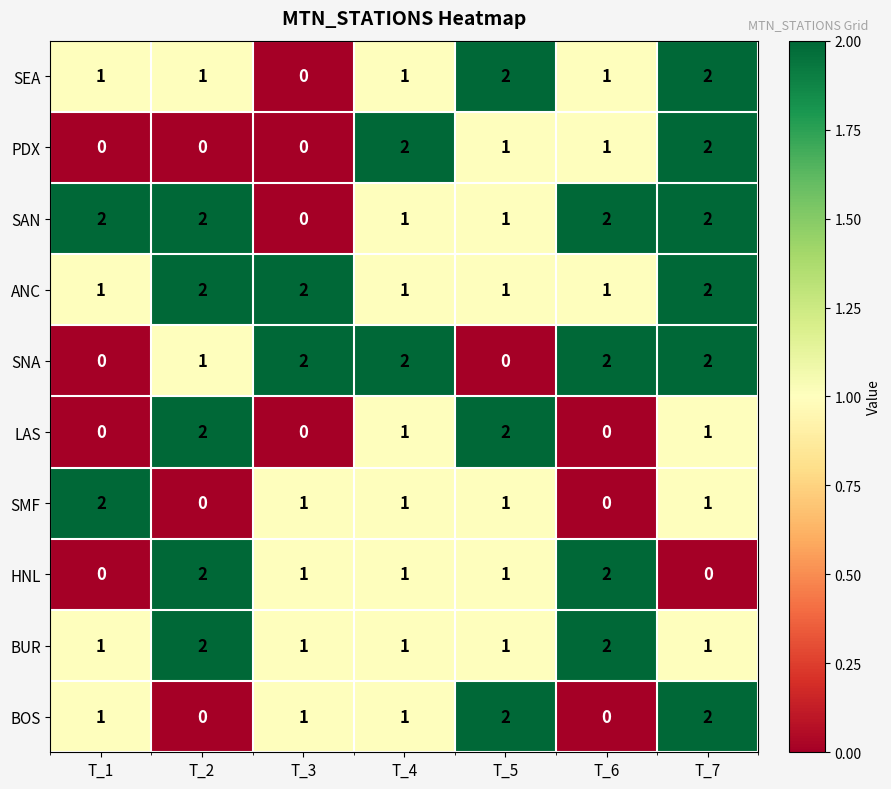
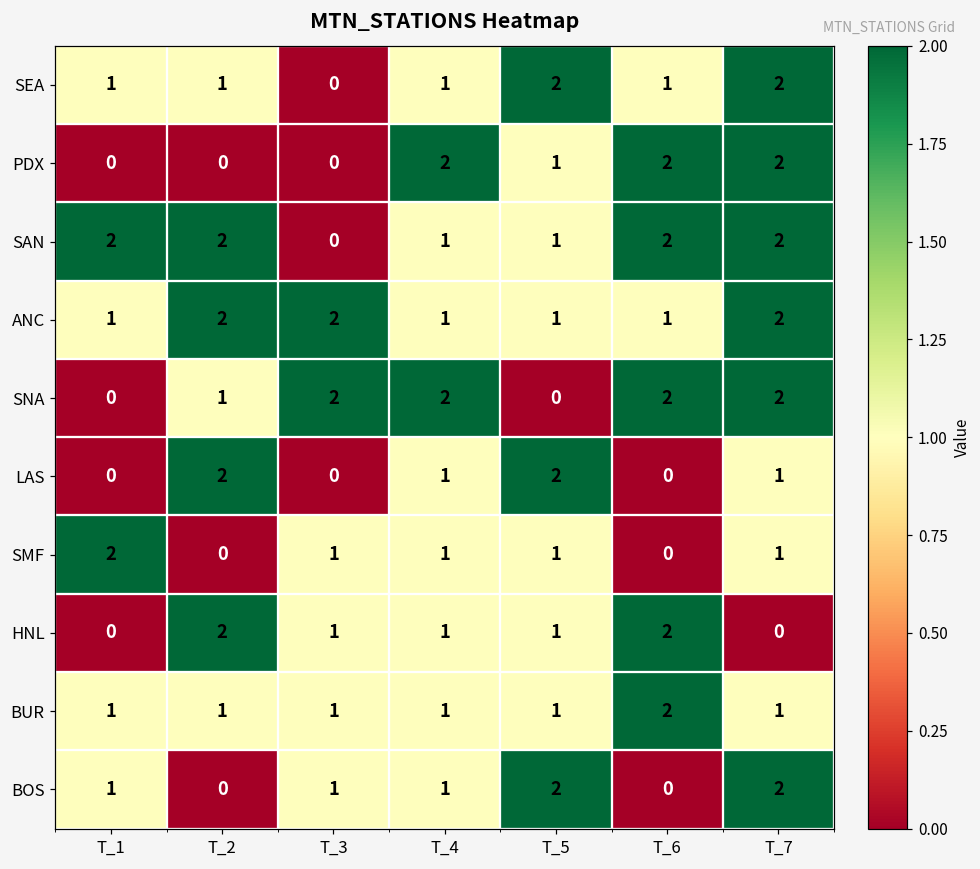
  {
    "SEA": {
      "T_1": 1,
      "T_2": 1,
      "T_3": 0,
      "T_4": 1,
      "T_5": 2,
      "T_6": 1,
      "T_7": 2
    },
    "PDX": {
      "T_1": 0,
      "T_2": 0,
      "T_3": 0,
      "T_4": 2,
      "T_5": 1,
-     "T_6": 1,
+     "T_6": 2,
      "T_7": 2
    },
    "SAN": {
      "T_1": 2,
      "T_2": 2,
      "T_3": 0,
      "T_4": 1,
      "T_5": 1,
      "T_6": 2,
      "T_7": 2
    },
    "ANC": {
      "T_1": 1,
      "T_2": 2,
      "T_3": 2,
      "T_4": 1,
      "T_5": 1,
      "T_6": 1,
      "T_7": 2
    },
    "SNA": {
      "T_1": 0,
      "T_2": 1,
      "T_3": 2,
      "T_4": 2,
      "T_5": 0,
      "T_6": 2,
      "T_7": 2
    },
    "LAS": {
      "T_1": 0,
      "T_2": 2,
      "T_3": 0,
      "T_4": 1,
      "T_5": 2,
      "T_6": 0,
      "T_7": 1
    },
    "SMF": {
      "T_1": 2,
      "T_2": 0,
      "T_3": 1,
      "T_4": 1,
      "T_5": 1,
      "T_6": 0,
      "T_7": 1
    },
    "HNL": {
      "T_1": 0,
      "T_2": 2,
      "T_3": 1,
      "T_4": 1,
      "T_5": 1,
      "T_6": 2,
      "T_7": 0
    },
    "BUR": {
      "T_1": 1,
-     "T_2": 2,
+     "T_2": 1,
      "T_3": 1,
      "T_4": 1,
      "T_5": 1,
      "T_6": 2,
      "T_7": 1
    },
    "BOS": {
      "T_1": 1,
      "T_2": 0,
      "T_3": 1,
      "T_4": 1,
      "T_5": 2,
      "T_6": 0,
      "T_7": 2
    }
  }
